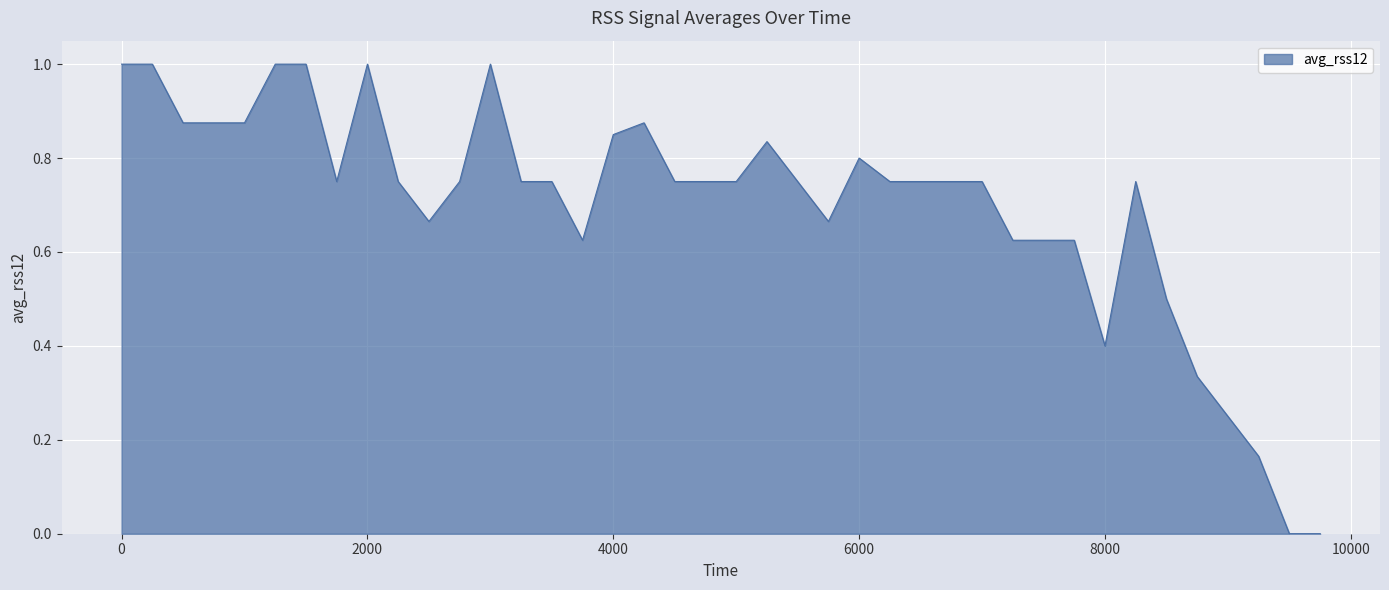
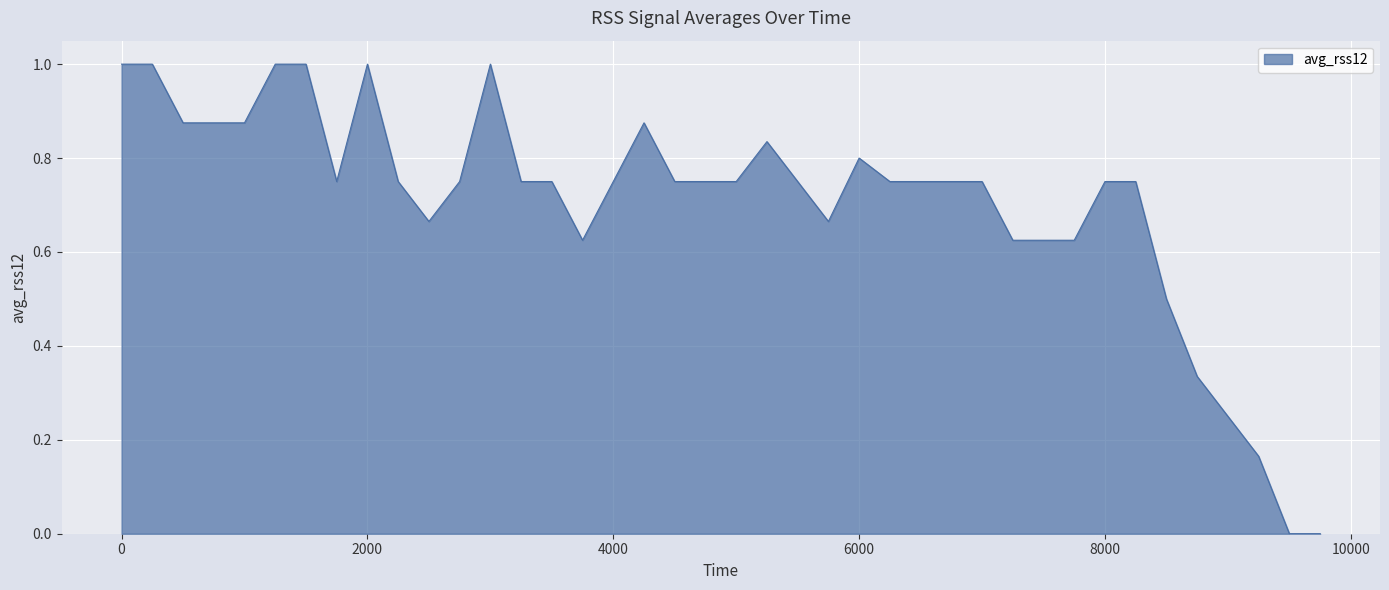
  {
    "0": 1.00,
    "2000": 1.00,
-   "4000": 0.85,
+   "4000": 0.75,
    "6000": 0.80,
-   "8000": 0.40
+   "8000": 0.75
  }
